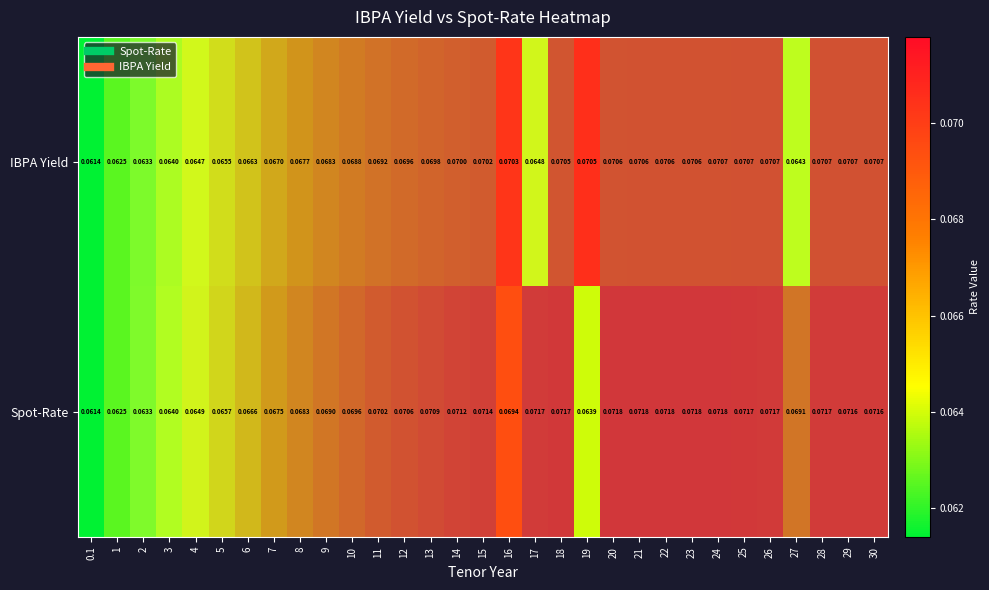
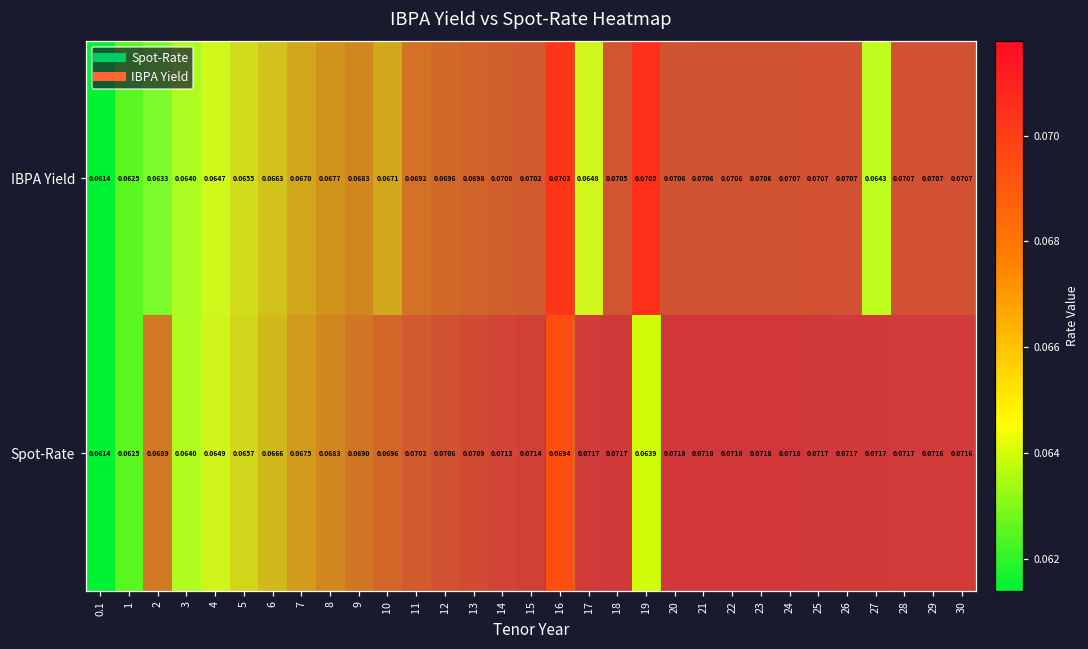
  {
    "IBPA Yield": {
      "0.1": 0.0614,
      "1": 0.0625,
      "2": 0.0633,
      "3": 0.0640,
      "4": 0.0647,
      "5": 0.0655,
      "6": 0.0663,
      "7": 0.0670,
      "8": 0.0677,
      "9": 0.0683,
-     "10": 0.0688,
+     "10": 0.0671,
      "11": 0.0692,
      "12": 0.0696,
      "13": 0.0698,
      "14": 0.0700,
      "15": 0.0702,
      "16": 0.0703,
      "17": 0.0648,
      "18": 0.0705,
      "19": 0.0705,
      "20": 0.0706,
      "21": 0.0706,
      "22": 0.0706,
      "23": 0.0706,
      "24": 0.0707,
      "25": 0.0707,
      "26": 0.0707,
      "27": 0.0643,
      "28": 0.0707,
      "29": 0.0707,
      "30": 0.0707
    },
    "Spot-Rate": {
      "0.1": 0.0614,
      "1": 0.0625,
-     "2": 0.0633,
+     "2": 0.0689,
      "3": 0.0640,
      "4": 0.0649,
      "5": 0.0657,
      "6": 0.0666,
      "7": 0.0675,
      "8": 0.0683,
      "9": 0.0690,
      "10": 0.0696,
      "11": 0.0702,
      "12": 0.0706,
      "13": 0.0709,
      "14": 0.0712,
      "15": 0.0714,
      "16": 0.0694,
      "17": 0.0717,
      "18": 0.0717,
      "19": 0.0639,
      "20": 0.0718,
      "21": 0.0718,
      "22": 0.0718,
      "23": 0.0718,
      "24": 0.0718,
      "25": 0.0717,
      "26": 0.0717,
-     "27": 0.0691,
+     "27": 0.0717,
      "28": 0.0717,
      "29": 0.0716,
      "30": 0.0716
    }
  }
